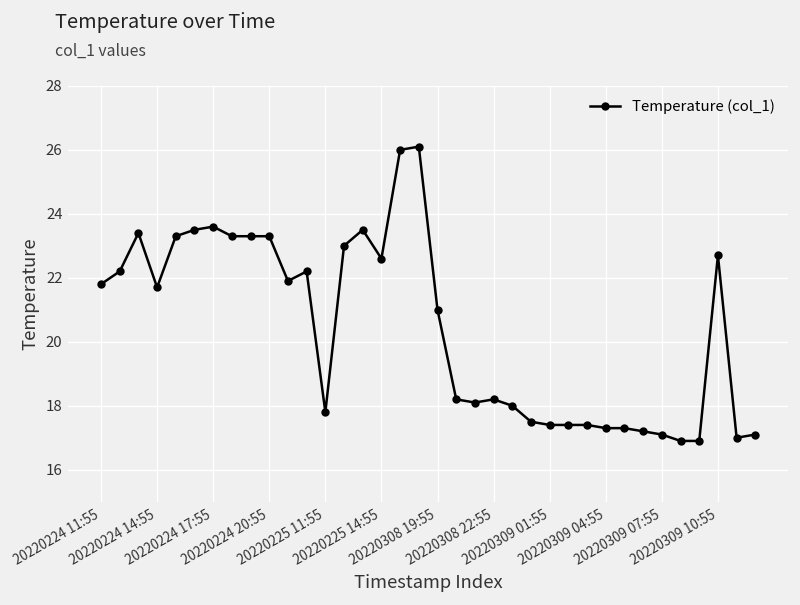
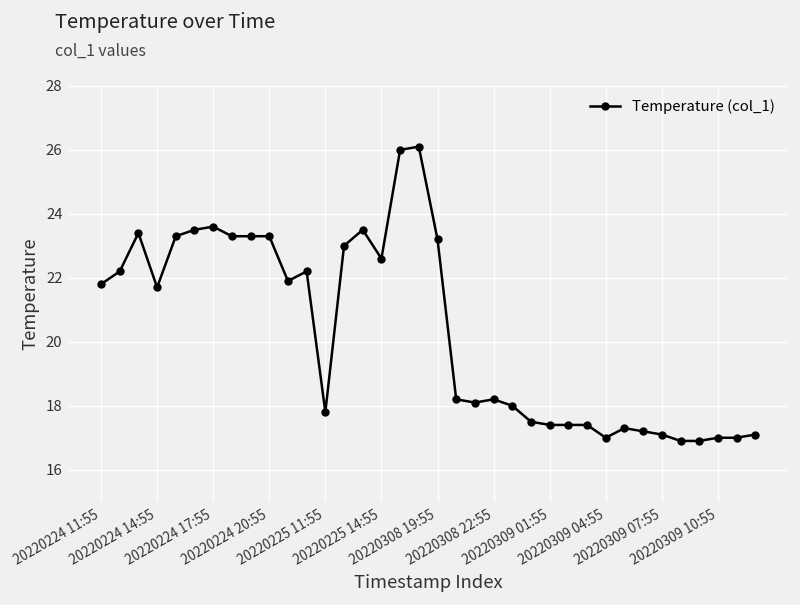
  {
    "20220224 11:55": 21.8,
    "20220224 14:55": 21.7,
    "20220224 17:55": 23.6,
    "20220224 20:55": 23.3,
    "20220225 11:55": 17.8,
    "20220225 14:55": 22.6,
-   "20220308 19:55": 21.0,
+   "20220308 19:55": 23.2,
    "20220308 22:55": 18.2,
    "20220309 01:55": 17.4,
-   "20220309 04:55": 17.3,
+   "20220309 04:55": 17.0,
    "20220309 07:55": 17.1,
-   "20220309 10:55": 22.7
+   "20220309 10:55": 17.0
  }
